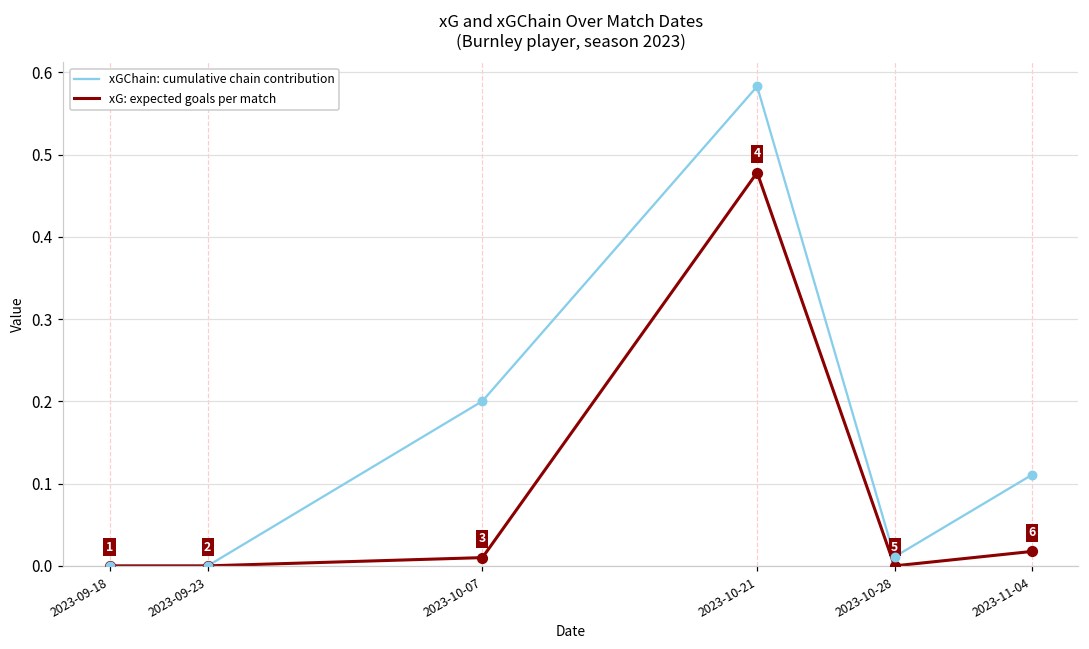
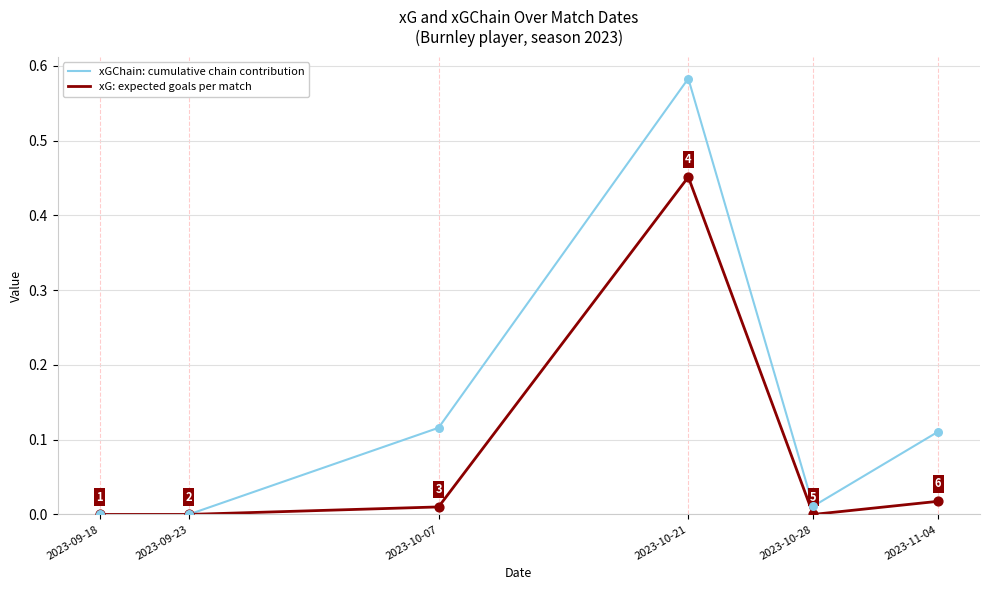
  {
    "xGChain: cumulative chain contribution": {
-     "2023-10-07": 0.20,
+     "2023-10-07": 0.12,
      "2023-10-21": 0.58,
      "2023-11-04": 0.11
    },
    "xG: expected goals per match": {
-     "2023-10-21": 0.48,
+     "2023-10-21": 0.45,
      "2023-10-28": 0.00
    }
  }
